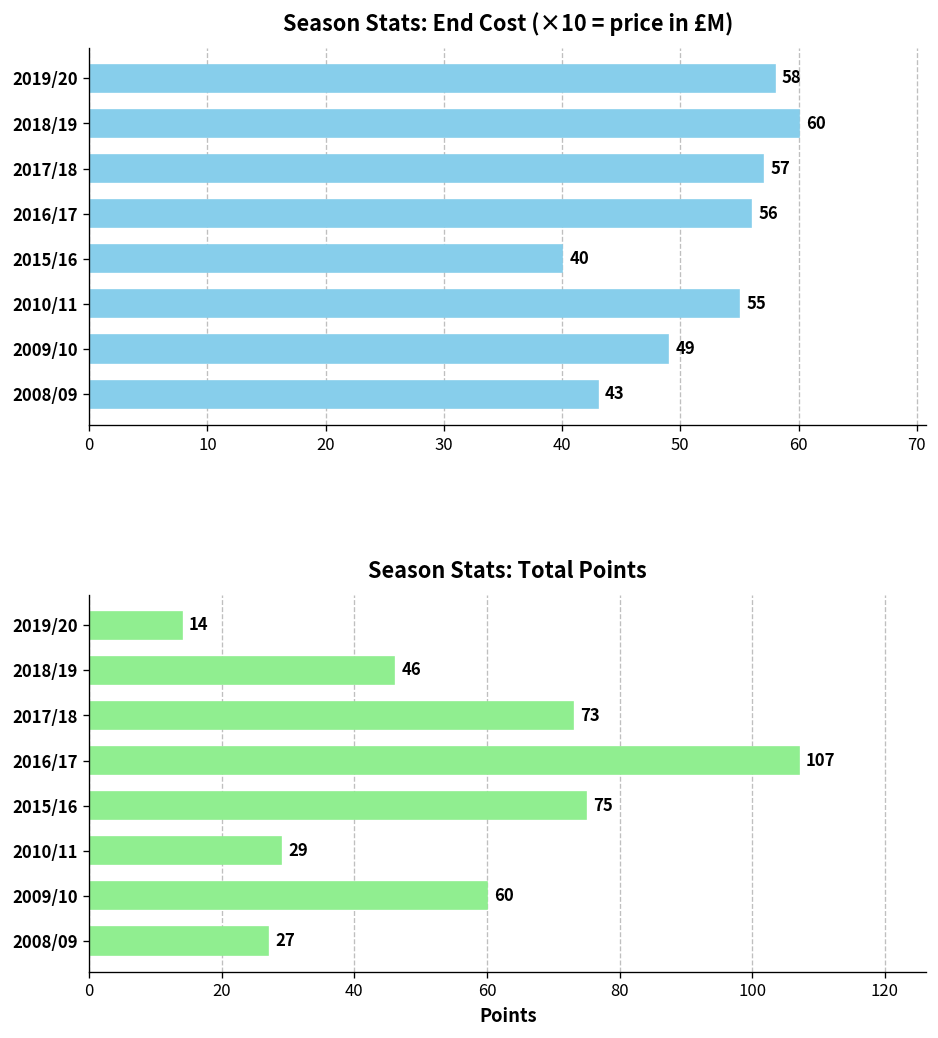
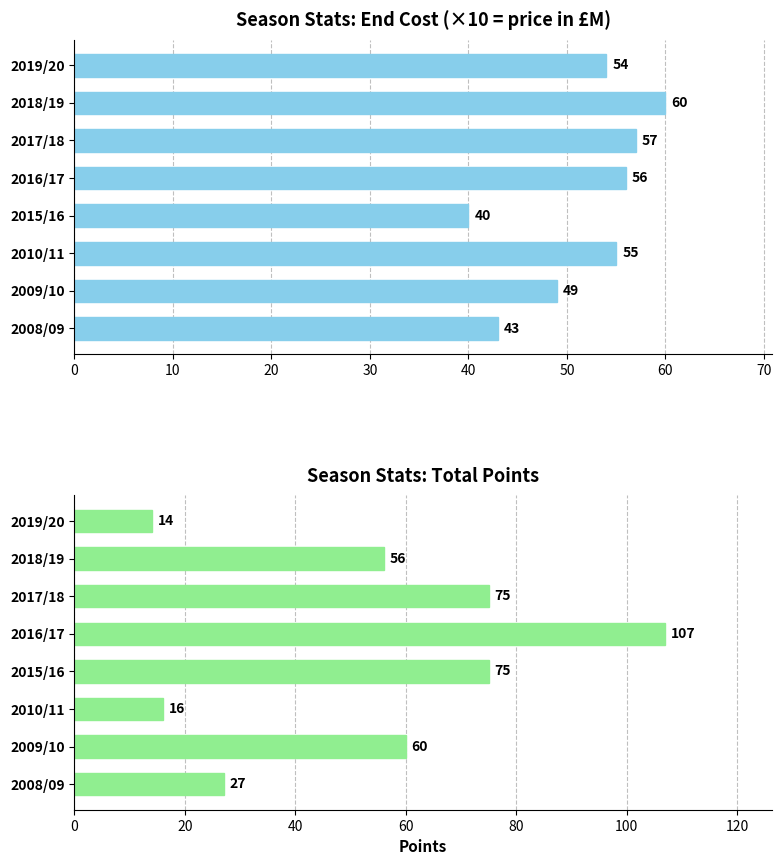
  {
    "Season Stats: End Cost (×10 = price in £M)": {
-     "2019/20": 58,
+     "2019/20": 54,
      "2018/19": 60,
      "2017/18": 57,
      "2016/17": 56,
      "2015/16": 40,
      "2010/11": 55,
      "2009/10": 49,
      "2008/09": 43
    },
    "Season Stats: Total Points": {
      "2019/20": 14,
-     "2018/19": 46,
-     "2017/18": 73,
+     "2018/19": 56,
+     "2017/18": 75,
      "2016/17": 107,
      "2015/16": 75,
-     "2010/11": 29,
+     "2010/11": 16,
      "2009/10": 60,
      "2008/09": 27
    }
  }
